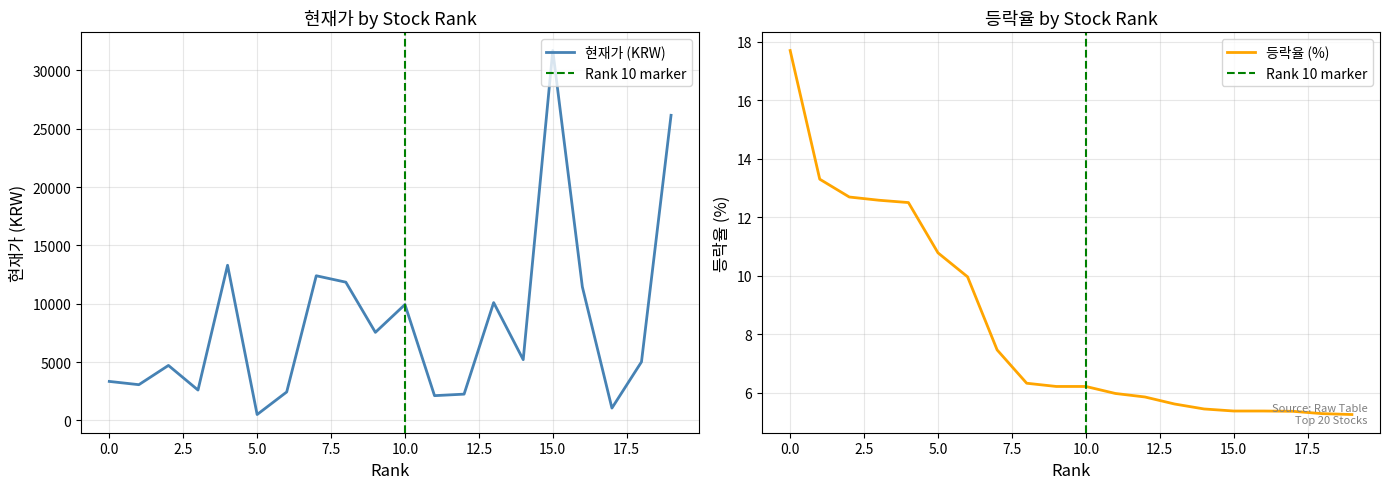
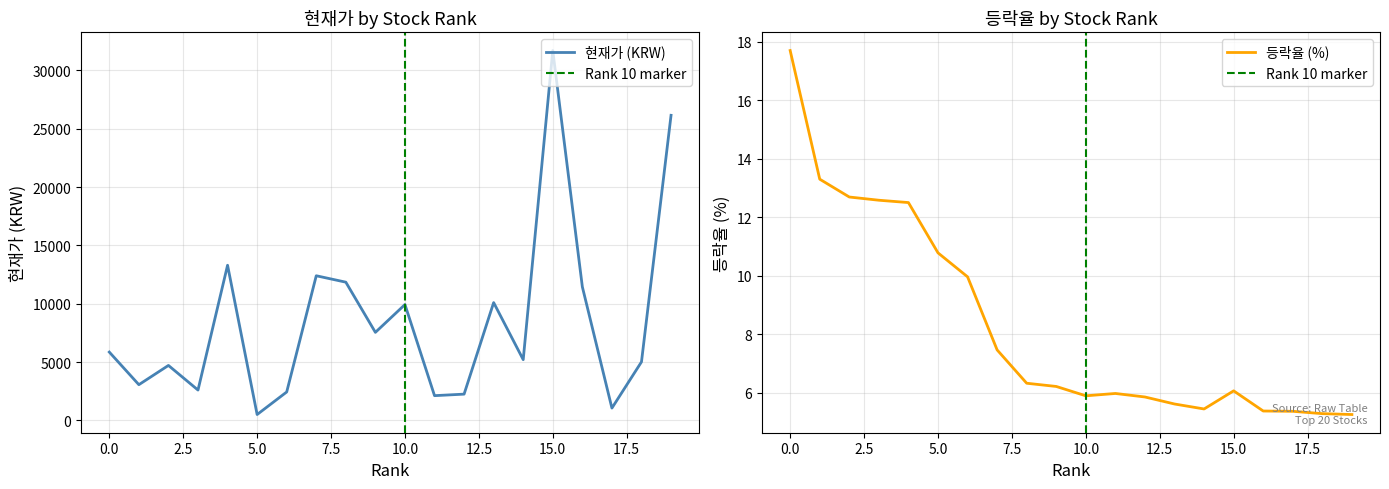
  {
    "현재가 by Stock Rank": {
-     "0.0": 3300,
+     "0.0": 5900,
      "5.0": 500,
      "10.0": 9900
    },
    "등락율 by Stock Rank": {
      "0.0": 17.7,
      "5.0": 10.8,
-     "10.0": 6.2,
-     "15.0": 5.4
+     "10.0": 5.9,
+     "15.0": 6.1
    }
  }
